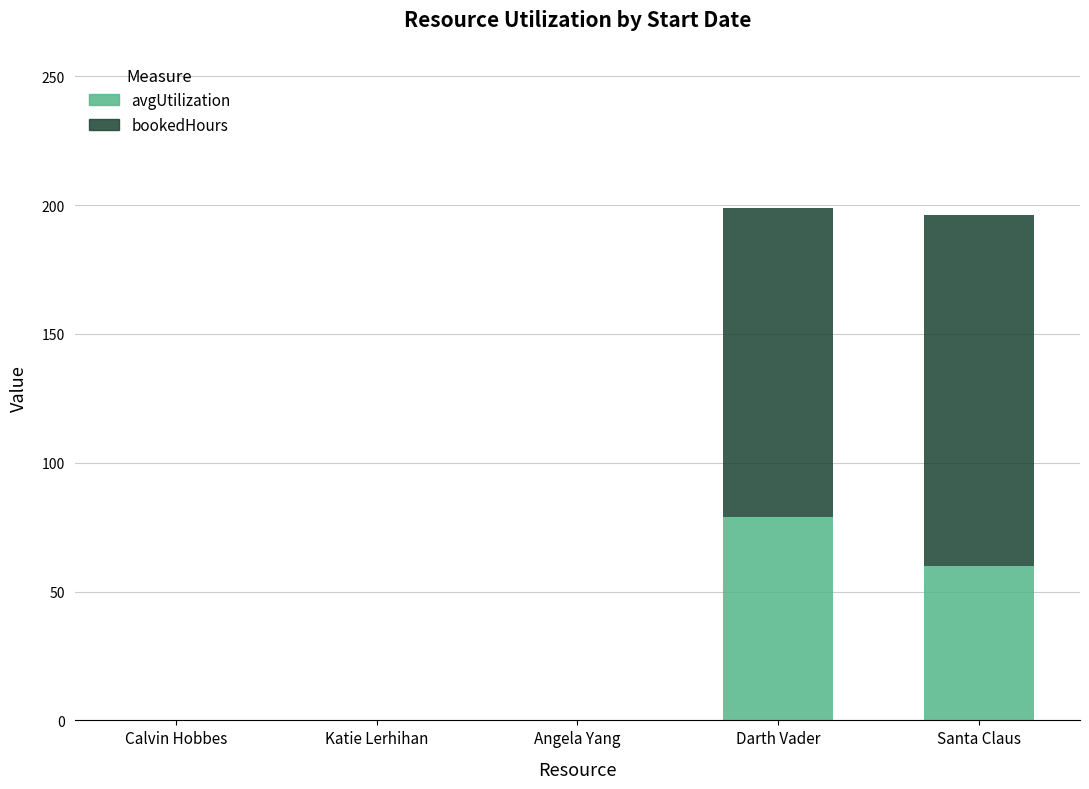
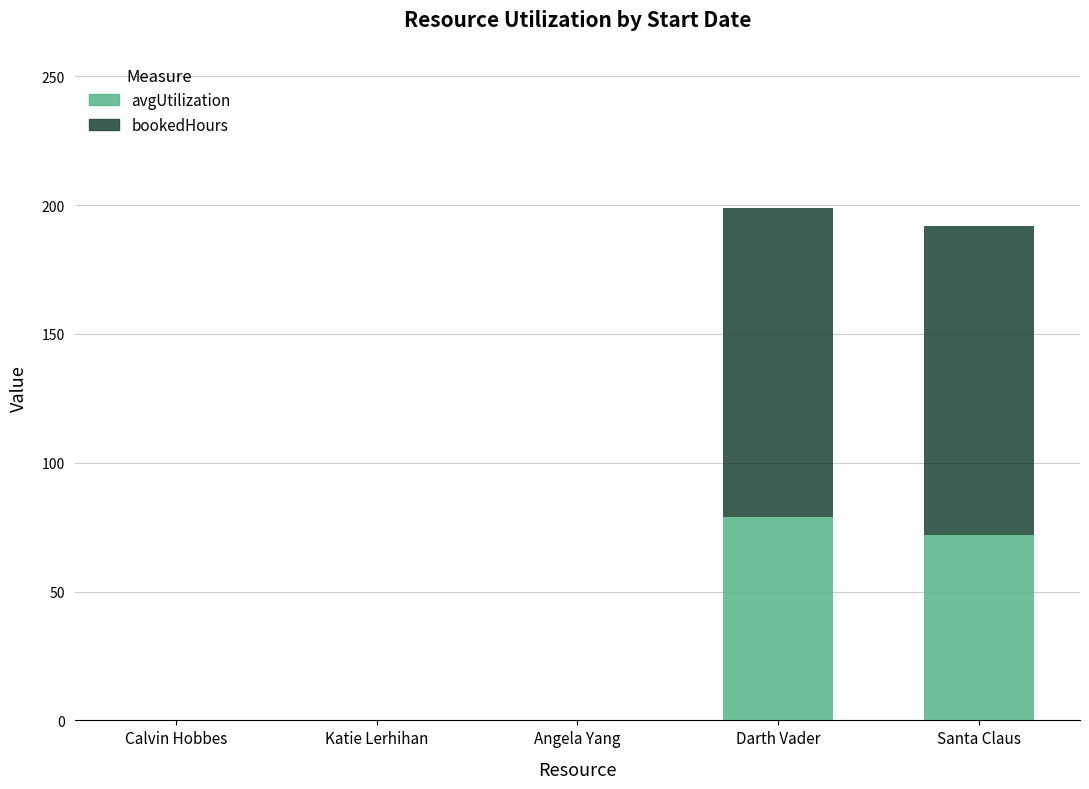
  {
    "avgUtilization": {
      "Calvin Hobbes": 0,
      "Katie Lerhihan": 0,
      "Angela Yang": 0,
      "Darth Vader": 79,
-     "Santa Claus": 60
+     "Santa Claus": 72
    },
    "bookedHours": {
      "Calvin Hobbes": 0,
      "Katie Lerhihan": 0,
      "Angela Yang": 0,
      "Darth Vader": 120,
-     "Santa Claus": 136
+     "Santa Claus": 120
    }
  }
